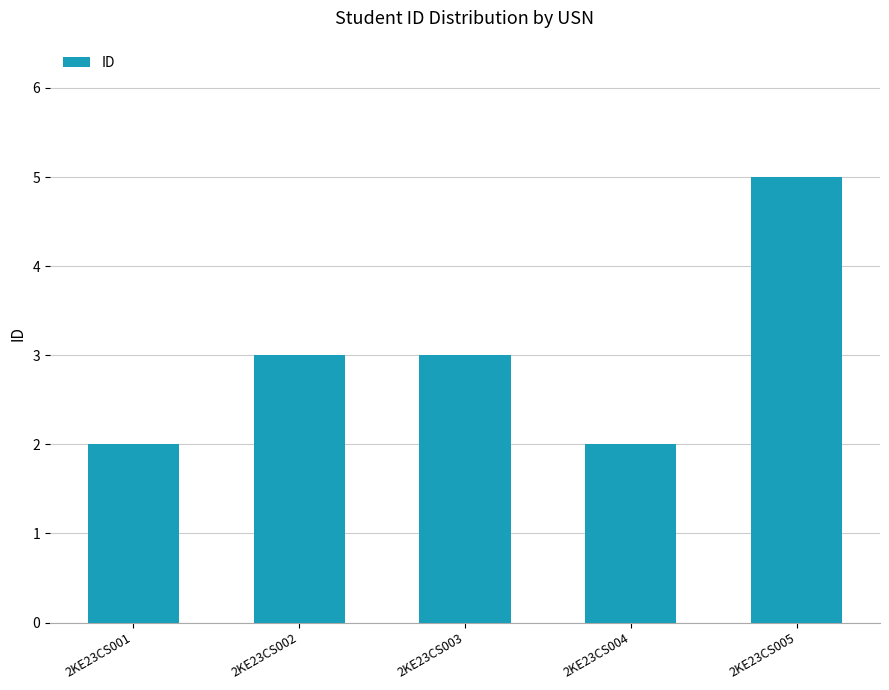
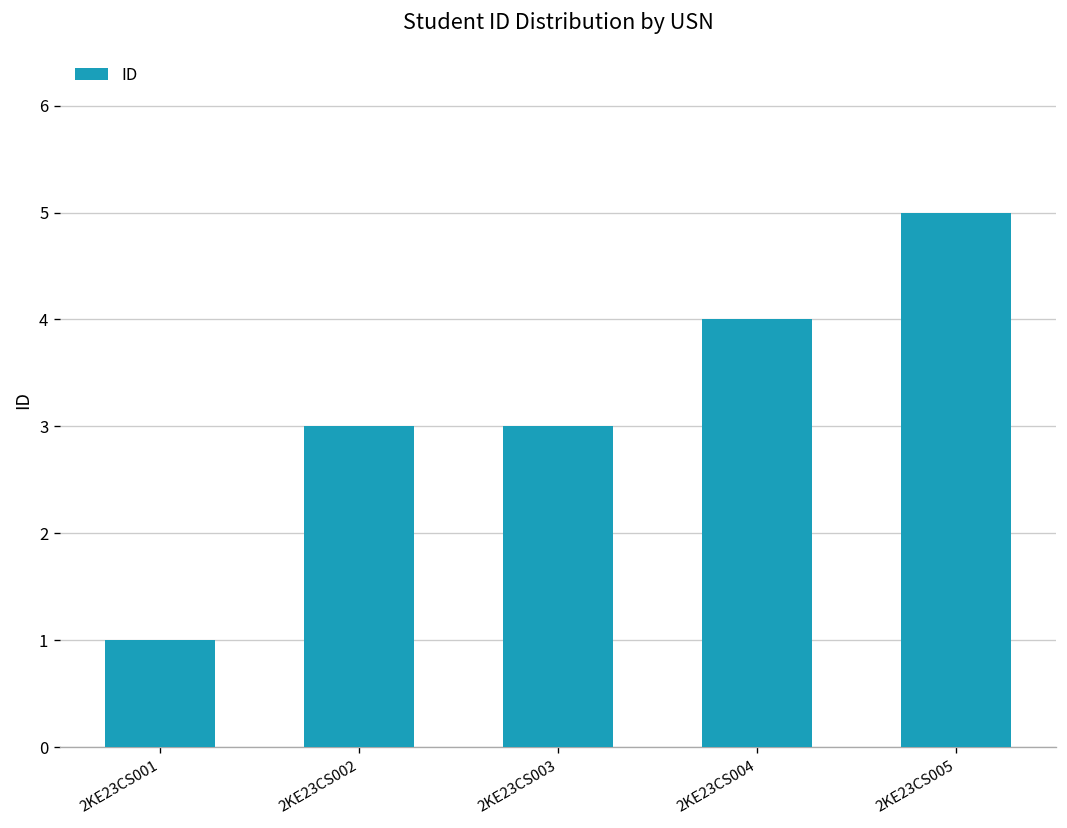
  {
-   "2KE23CS001": 2,
+   "2KE23CS001": 1,
    "2KE23CS002": 3,
    "2KE23CS003": 3,
-   "2KE23CS004": 2,
+   "2KE23CS004": 4,
    "2KE23CS005": 5
  }
